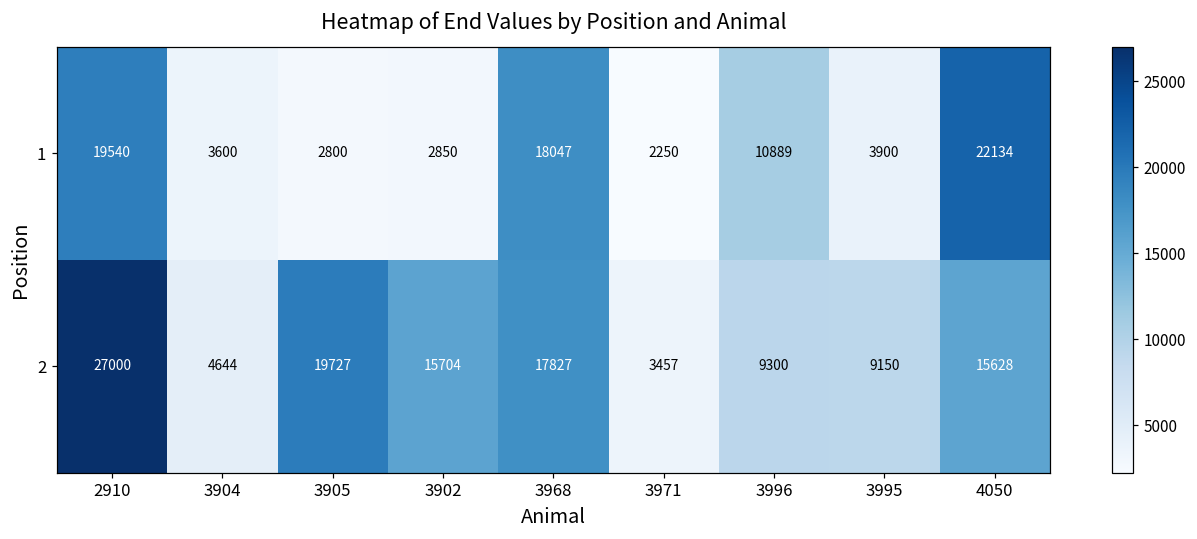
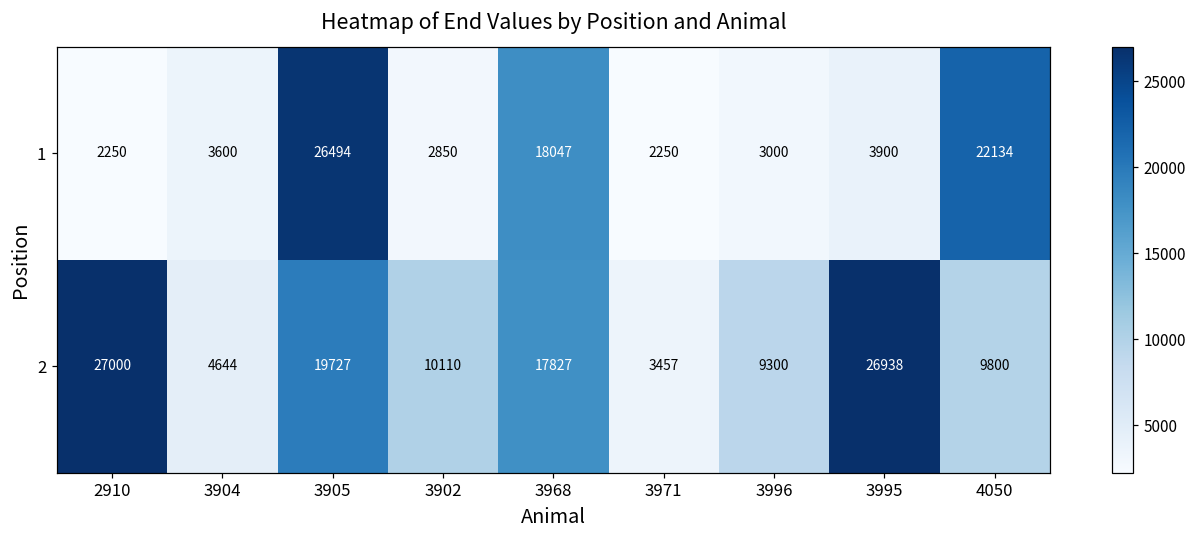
  {
    "1": {
-     "2910": 19540,
+     "2910": 2250,
      "3904": 3600,
-     "3905": 2800,
+     "3905": 26494,
      "3902": 2850,
      "3968": 18047,
      "3971": 2250,
-     "3996": 10889,
+     "3996": 3000,
      "3995": 3900,
      "4050": 22134
    },
    "2": {
      "2910": 27000,
      "3904": 4644,
      "3905": 19727,
-     "3902": 15704,
+     "3902": 10110,
      "3968": 17827,
      "3971": 3457,
      "3996": 9300,
-     "3995": 9150,
-     "4050": 15628
+     "3995": 26938,
+     "4050": 9800
    }
  }
